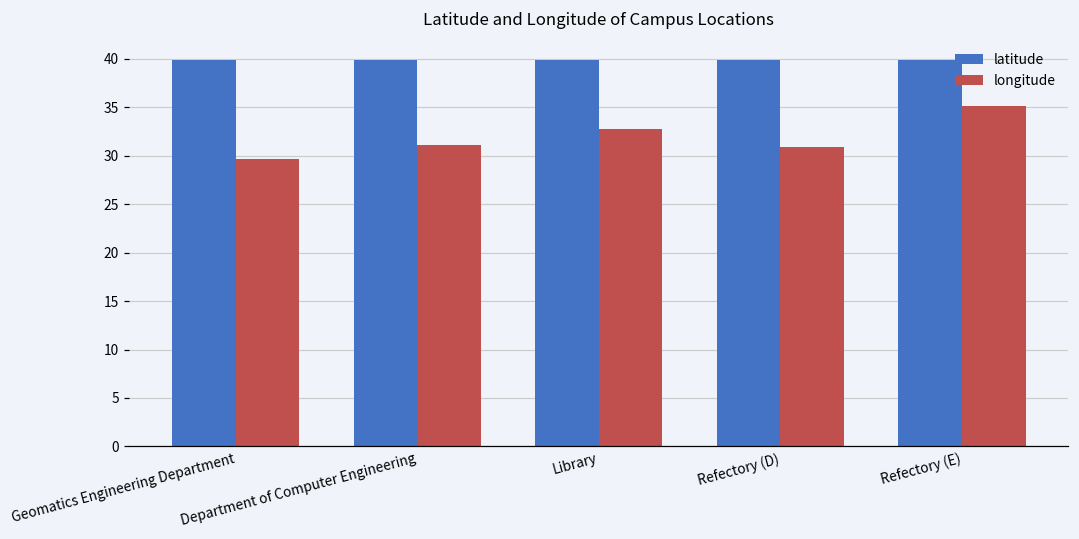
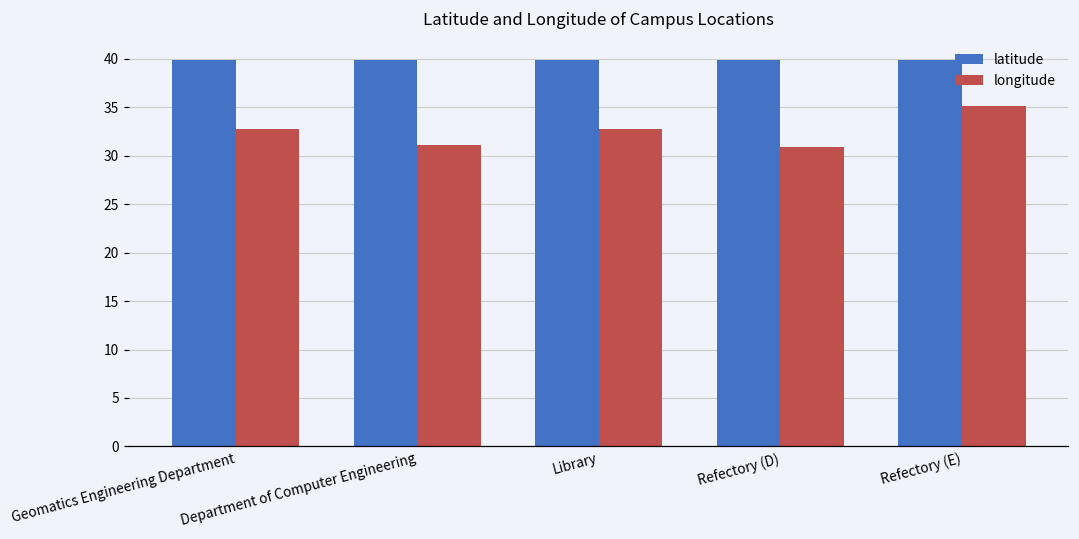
  {
    "latitude": {
      "Geomatics Engineering Department": 40,
      "Department of Computer Engineering": 40,
      "Library": 40,
      "Refectory (D)": 40,
      "Refectory (E)": 40
    },
    "longitude": {
-     "Geomatics Engineering Department": 30,
+     "Geomatics Engineering Department": 33,
      "Department of Computer Engineering": 31,
      "Library": 33,
      "Refectory (D)": 31,
      "Refectory (E)": 35
    }
  }
